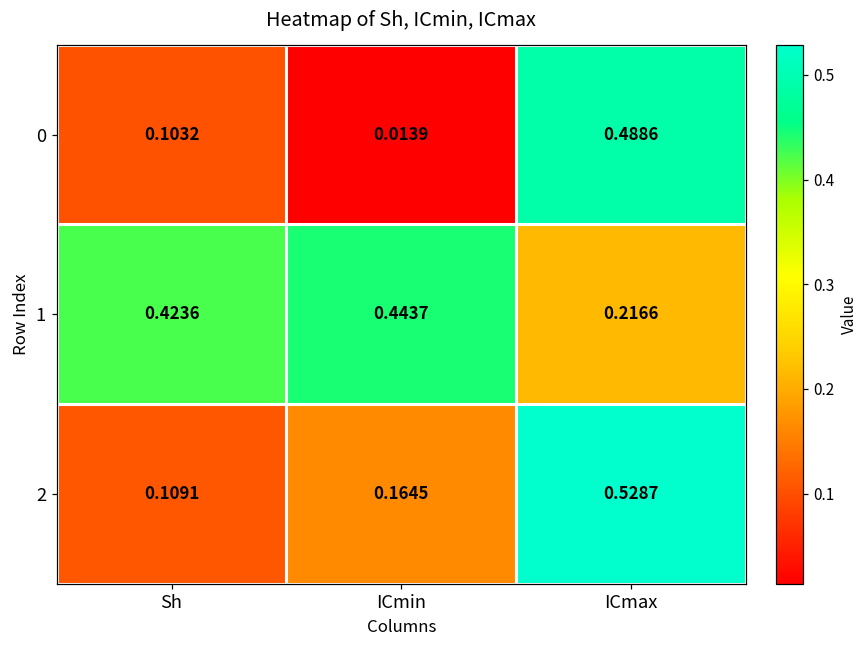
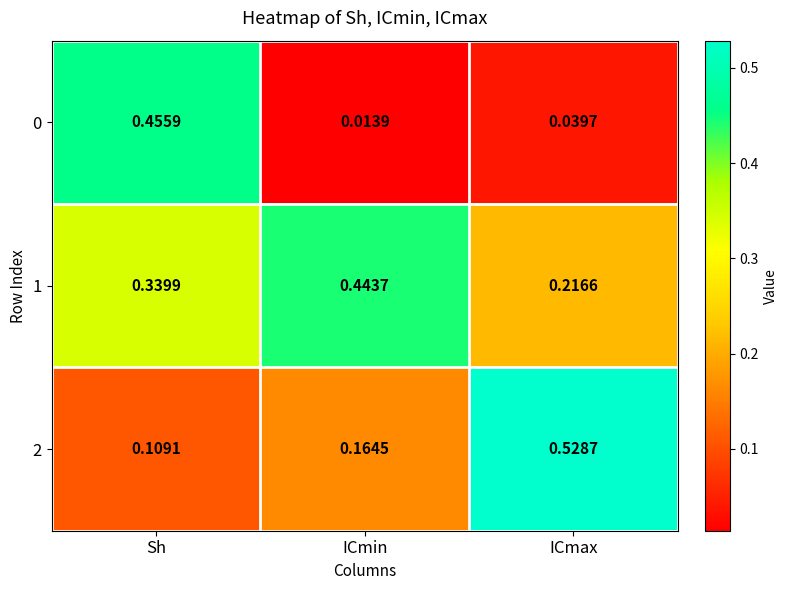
  {
    "0": {
-     "Sh": 0.1032,
+     "Sh": 0.4559,
      "ICmin": 0.0139,
-     "ICmax": 0.4886
+     "ICmax": 0.0397
    },
    "1": {
-     "Sh": 0.4236,
+     "Sh": 0.3399,
      "ICmin": 0.4437,
      "ICmax": 0.2166
    },
    "2": {
      "Sh": 0.1091,
      "ICmin": 0.1645,
      "ICmax": 0.5287
    }
  }
